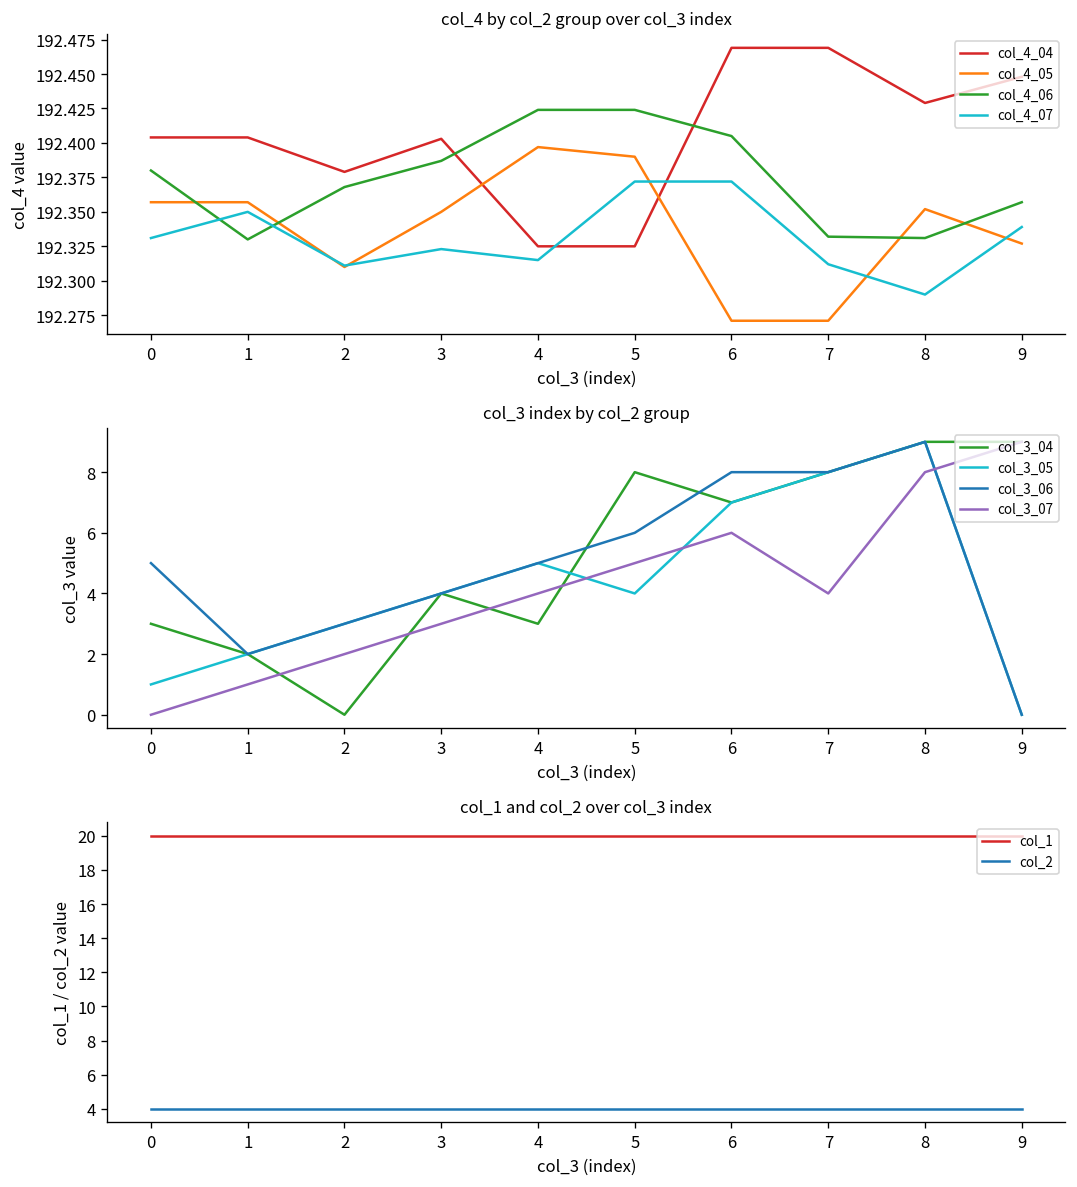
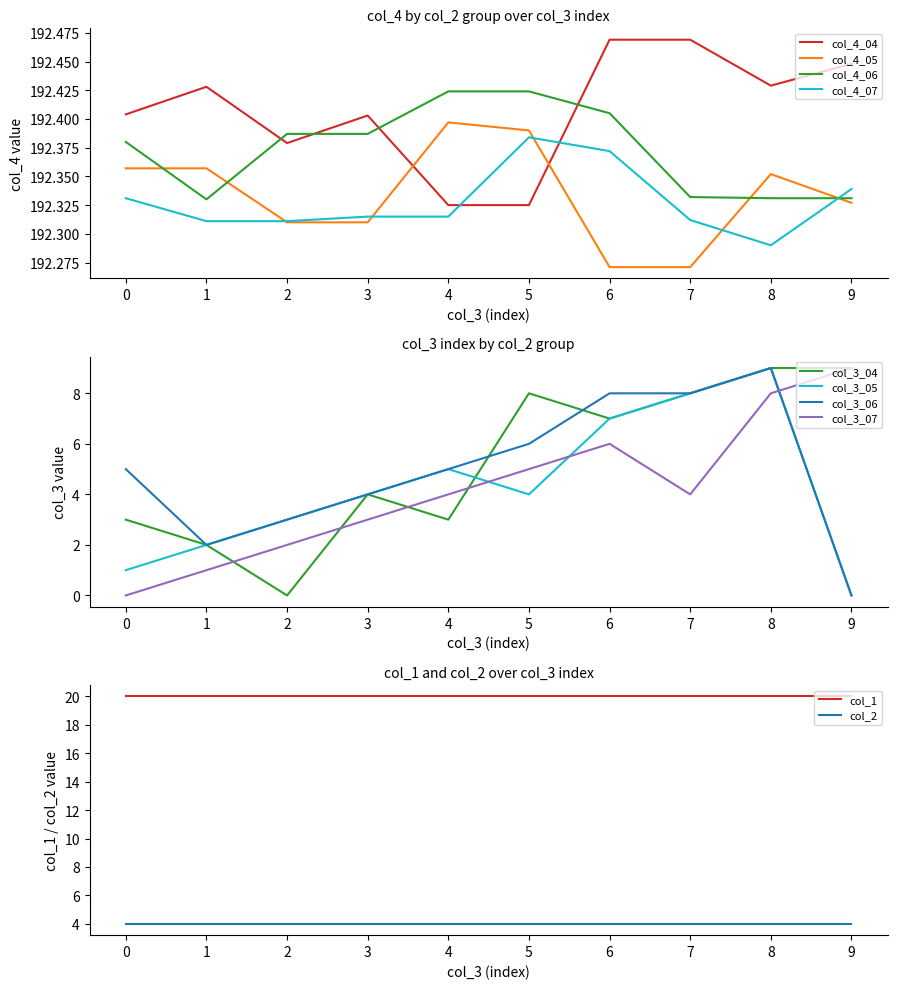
  {
    "col_4 by col_2 group over col_3 index": {
      "col_4_04": {
        "0": 192.404,
-       "1": 192.404,
+       "1": 192.428,
        "2": 192.379,
        "3": 192.403,
        "4": 192.325,
        "5": 192.325,
        "6": 192.469,
        "7": 192.469,
        "8": 192.429
      },
      "col_4_05": {
        "0": 192.357,
        "1": 192.357,
-       "3": 192.35,
+       "3": 192.31,
        "4": 192.397,
        "5": 192.39,
        "6": 192.27,
        "7": 192.27,
        "8": 192.35,
        "9": 192.327
      },
      "col_4_06": {
        "0": 192.380,
        "1": 192.330,
-       "2": 192.368,
+       "2": 192.387,
        "3": 192.387,
        "4": 192.424,
        "5": 192.424,
        "6": 192.405,
        "7": 192.332,
        "8": 192.331,
-       "9": 192.357
+       "9": 192.331
      },
      "col_4_07": {
        "0": 192.331,
-       "1": 192.350,
-       "3": 192.323,
+       "1": 192.311,
+       "3": 192.315,
        "4": 192.315,
-       "5": 192.372,
+       "5": 192.384,
        "6": 192.372,
        "7": 192.312,
        "8": 192.290,
        "9": 192.339
      }
    },
    "col_3 index by col_2 group": {
      "col_3_04": {
        "0": 3.0,
        "2": 0.0,
        "4": 3.0,
        "5": 8.0
      },
      "col_3_05": {
        "0": 1.0,
        "5": 4.0
      },
      "col_3_06": {
        "0": 5.0,
        "5": 6.0,
        "6": 8.0
      },
      "col_3_07": {
        "0": 0.0,
        "1": 1.0,
        "2": 2.0,
        "3": 3.0,
        "4": 4.0,
        "5": 5.0,
        "6": 6.0,
        "7": 4.0,
        "8": 8.0
      }
    },
    "col_1 and col_2 over col_3 index": {
      "col_1": {
        "0": 20.0,
        "1": 20.0,
        "2": 20.0,
        "3": 20.0,
        "4": 20.0,
        "5": 20.0,
        "6": 20.0,
        "7": 20.0,
        "8": 20.0
      },
      "col_2": {
        "0": 4.0,
        "1": 4.0,
        "2": 4.0,
        "3": 4.0,
        "4": 4.0,
        "5": 4.0,
        "6": 4.0,
        "7": 4.0,
        "8": 4.0,
        "9": 4.0
      }
    }
  }
